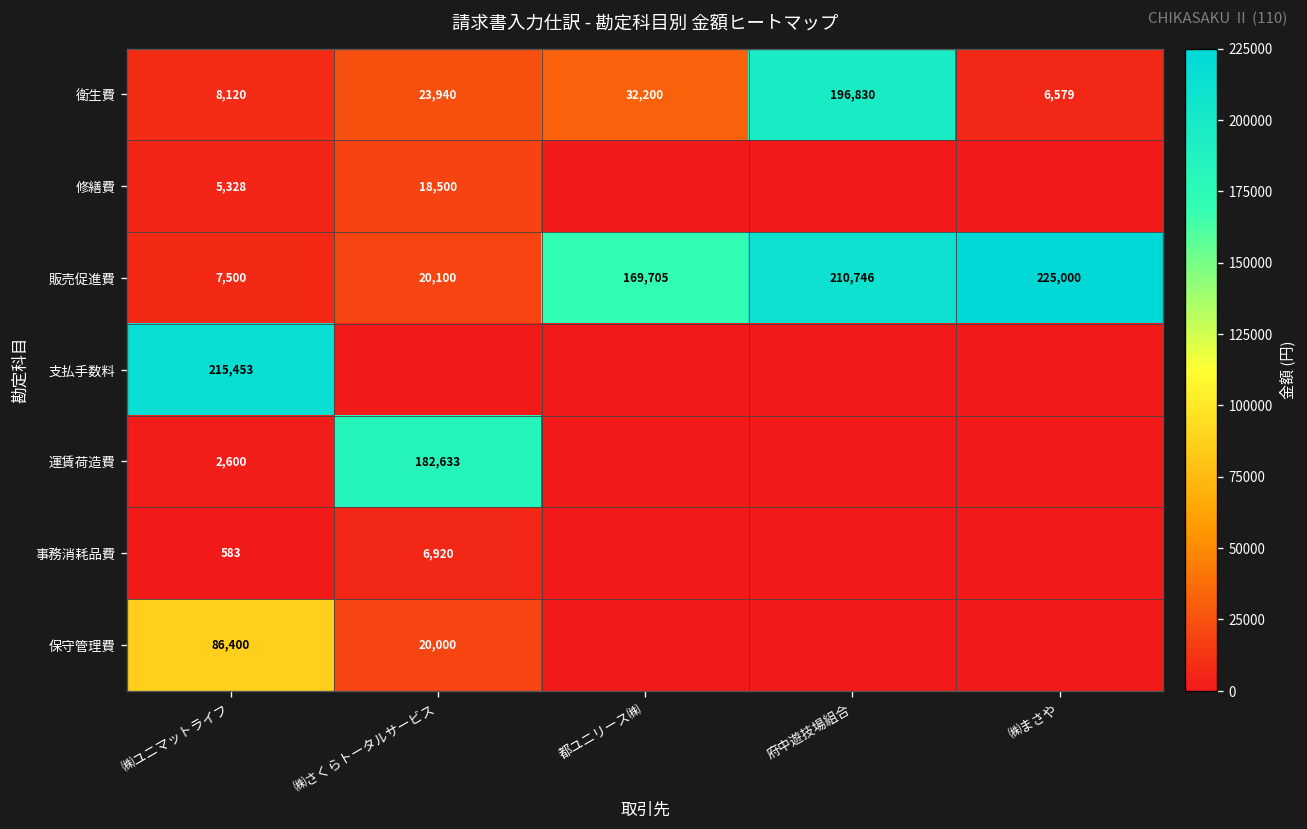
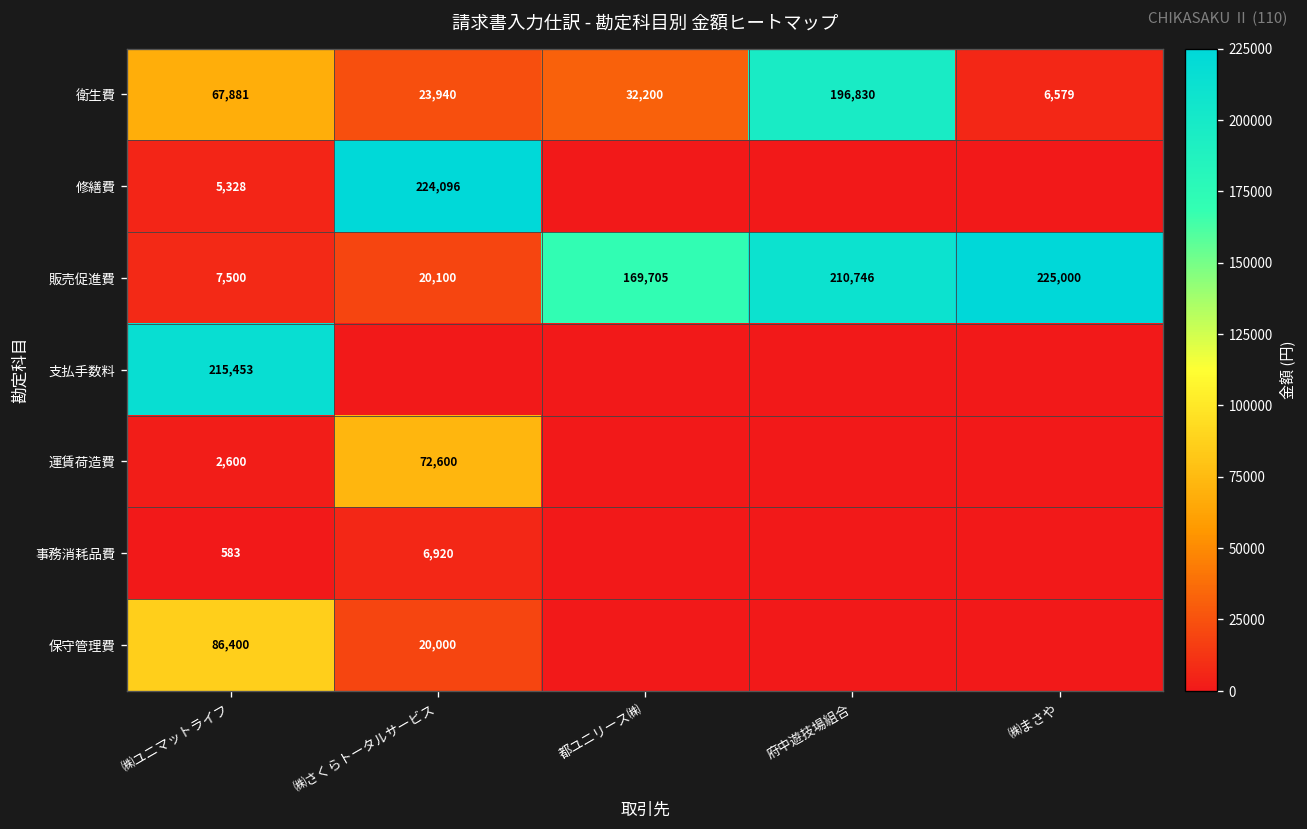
  {
    "衛生費": {
-     "㈱ユニマットライフ": "8,120",
+     "㈱ユニマットライフ": "67,881",
      "㈱さくらトータルサービス": "23,940",
      "都ユニリース㈱": "32,200",
      "府中遊技場組合": "196,830",
      "㈱まさや": "6,579"
    },
    "修繕費": {
      "㈱ユニマットライフ": "5,328",
-     "㈱さくらトータルサービス": "18,500"
+     "㈱さくらトータルサービス": "224,096"
    },
    "販売促進費": {
      "㈱ユニマットライフ": "7,500",
      "㈱さくらトータルサービス": "20,100",
      "都ユニリース㈱": "169,705",
      "府中遊技場組合": "210,746",
      "㈱まさや": "225,000"
    },
    "支払手数料": {
      "㈱ユニマットライフ": "215,453"
    },
    "運賃荷造費": {
      "㈱ユニマットライフ": "2,600",
-     "㈱さくらトータルサービス": "182,633"
+     "㈱さくらトータルサービス": "72,600"
    },
    "事務消耗品費": {
      "㈱ユニマットライフ": "583",
      "㈱さくらトータルサービス": "6,920"
    },
    "保守管理費": {
      "㈱ユニマットライフ": "86,400",
      "㈱さくらトータルサービス": "20,000"
    }
  }
